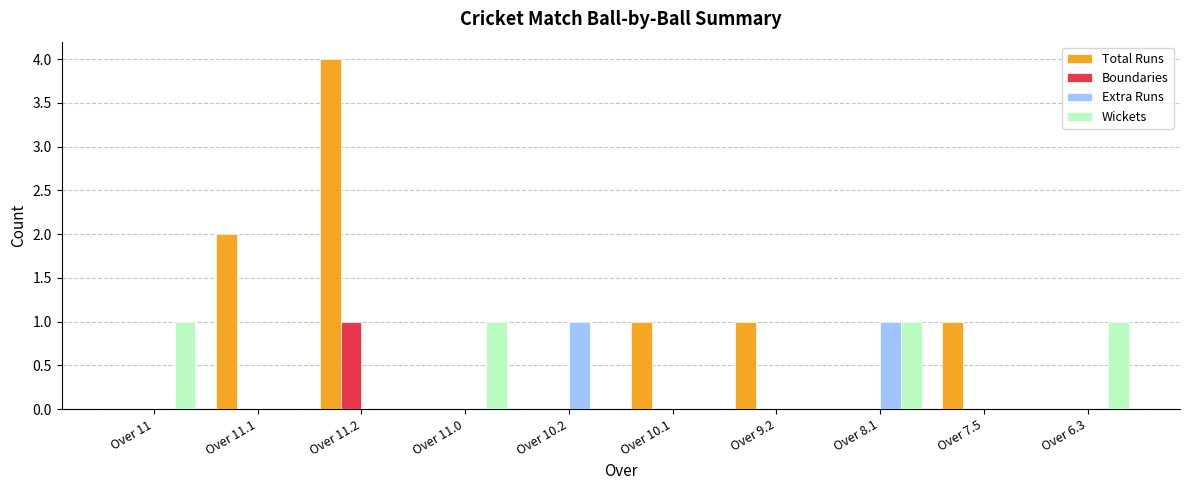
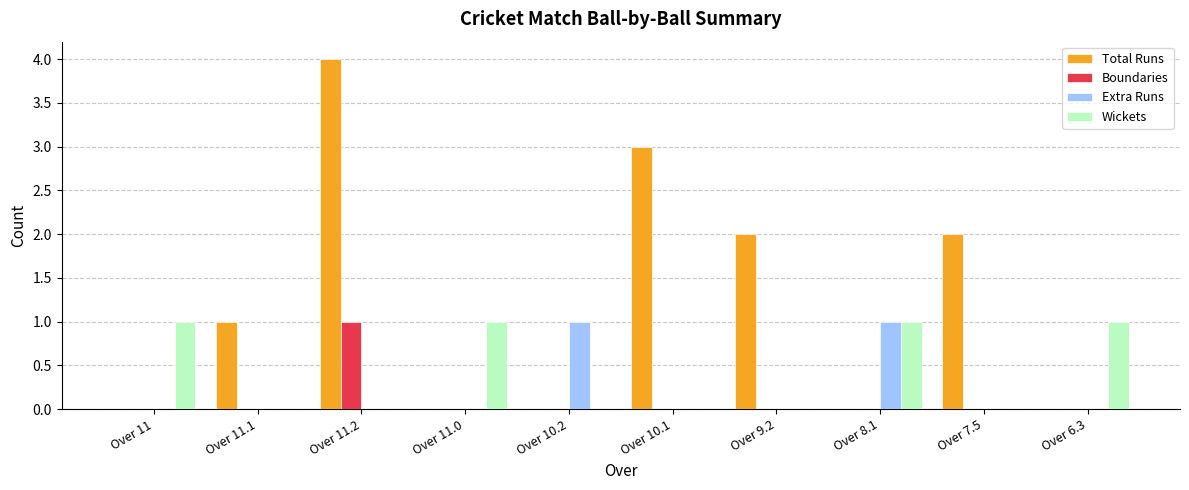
  {
    "Total Runs": {
      "Over 11": 0,
-     "Over 11.1": 2,
+     "Over 11.1": 1,
      "Over 11.2": 4,
      "Over 11.0": 0,
      "Over 10.2": 0,
-     "Over 10.1": 1,
-     "Over 9.2": 1,
+     "Over 10.1": 3,
+     "Over 9.2": 2,
      "Over 8.1": 0,
-     "Over 7.5": 1,
+     "Over 7.5": 2,
      "Over 6.3": 0
    },
    "Boundaries": {
      "Over 11": 0,
      "Over 11.1": 0,
      "Over 11.2": 1,
      "Over 11.0": 0,
      "Over 10.2": 0,
      "Over 10.1": 0,
      "Over 9.2": 0,
      "Over 8.1": 0,
      "Over 7.5": 0,
      "Over 6.3": 0
    },
    "Extra Runs": {
      "Over 11": 0,
      "Over 11.1": 0,
      "Over 11.2": 0,
      "Over 11.0": 0,
      "Over 10.2": 1,
      "Over 10.1": 0,
      "Over 9.2": 0,
      "Over 8.1": 1,
      "Over 7.5": 0,
      "Over 6.3": 0
    },
    "Wickets": {
      "Over 11": 1,
      "Over 11.1": 0,
      "Over 11.2": 0,
      "Over 11.0": 1,
      "Over 10.2": 0,
      "Over 10.1": 0,
      "Over 9.2": 0,
      "Over 8.1": 1,
      "Over 7.5": 0,
      "Over 6.3": 1
    }
  }
